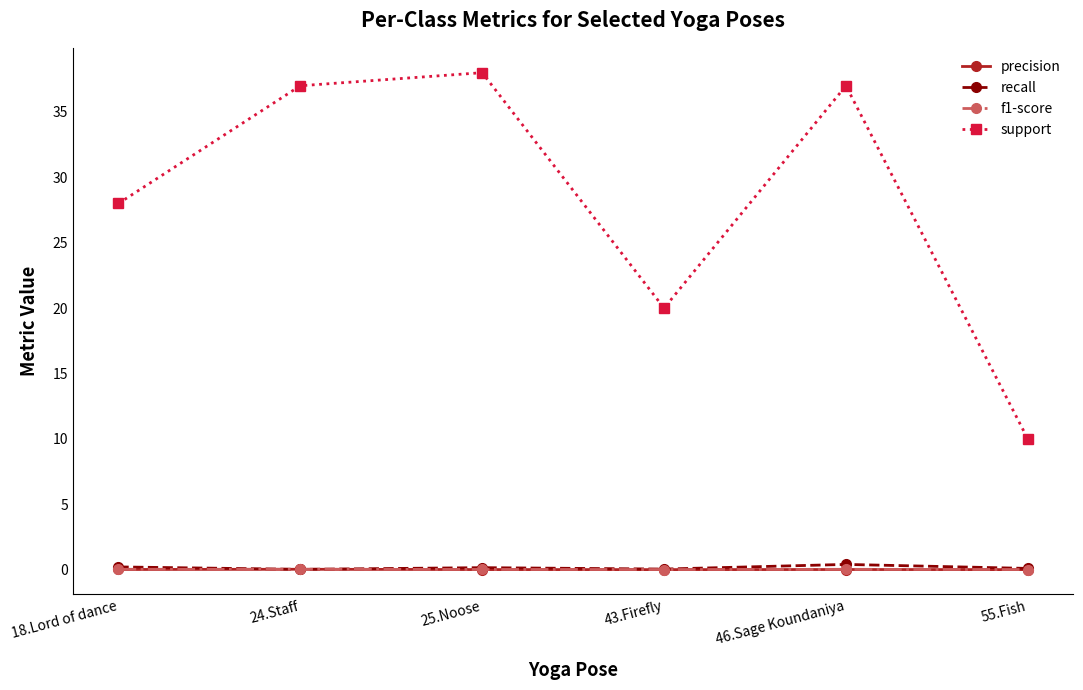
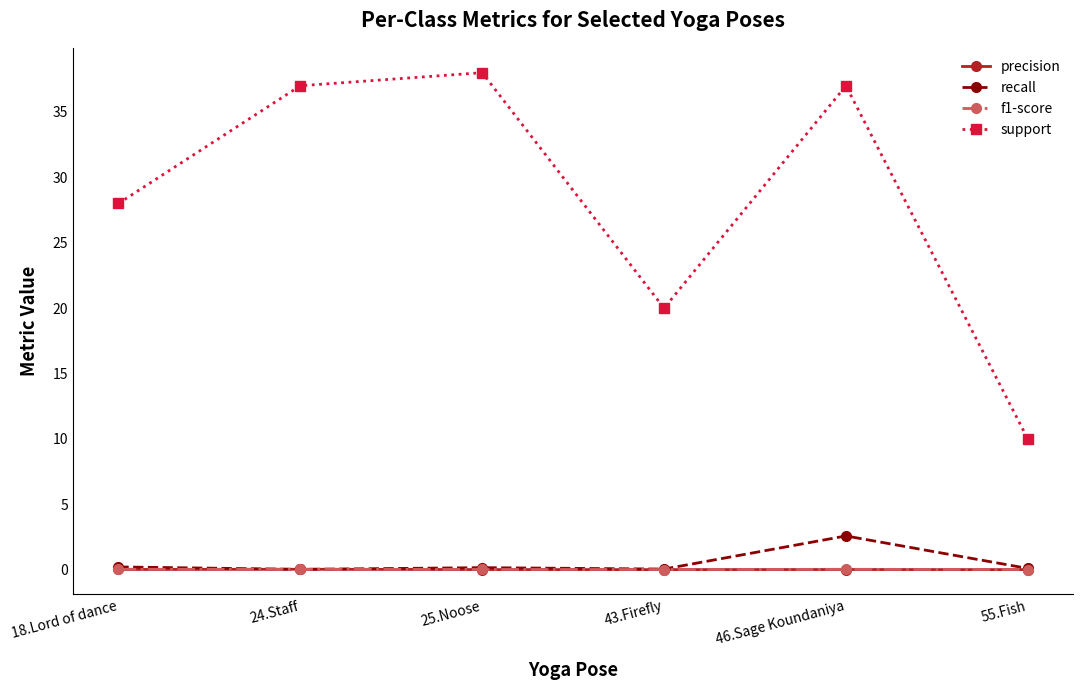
  {
    "recall": {
-     "46.Sage Koundaniya": 0.4
+     "46.Sage Koundaniya": 2.6
    }
  }
